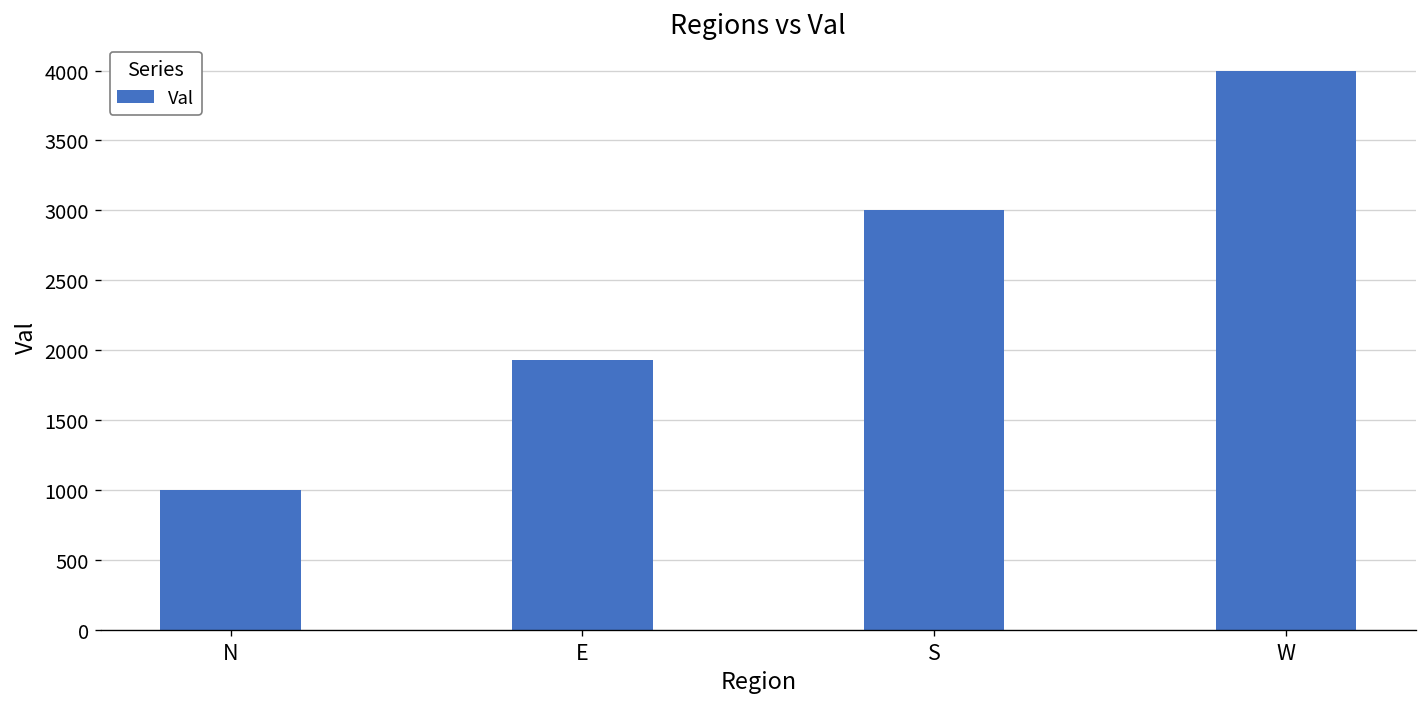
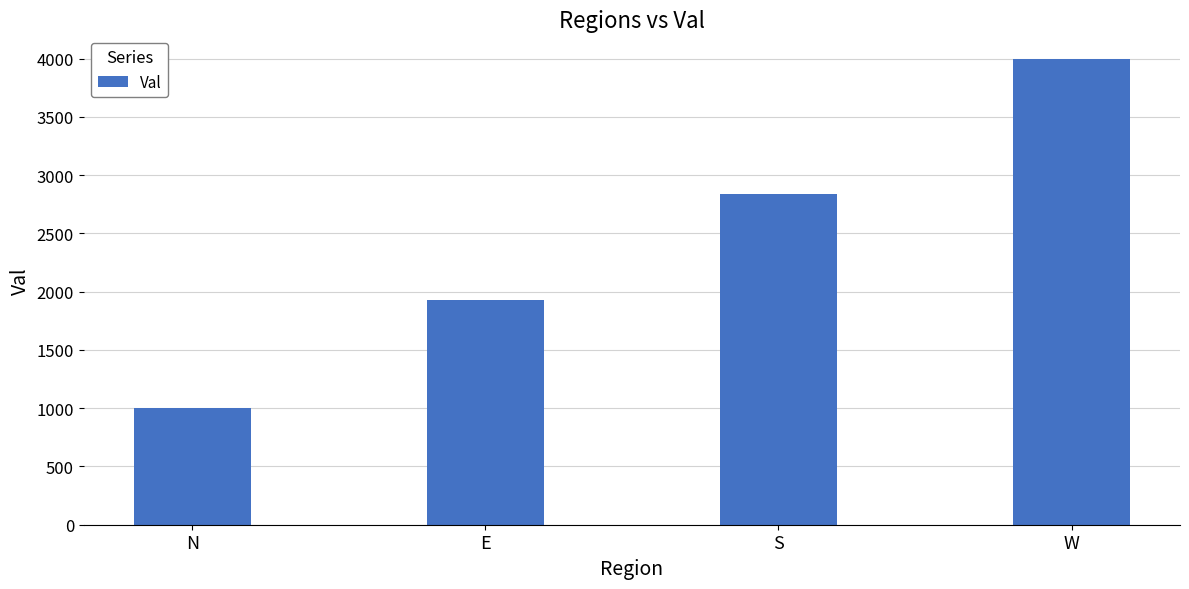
  {
    "N": 1000,
    "E": 1930,
-   "S": 3000,
+   "S": 2840,
    "W": 4000
  }
